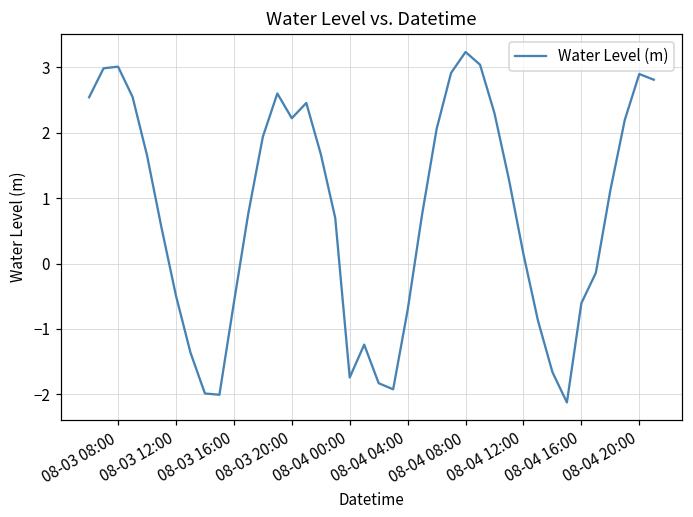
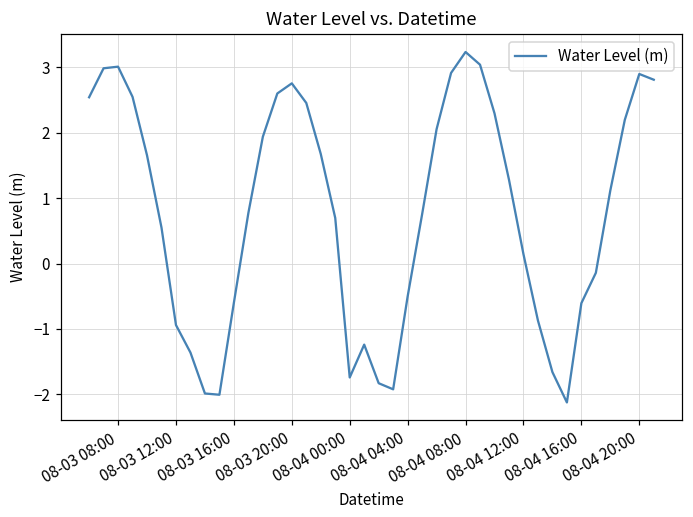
  {
    "08-03 08:00": 3.0,
-   "08-03 12:00": -0.5,
+   "08-03 12:00": -0.9,
    "08-03 16:00": -0.6,
-   "08-03 20:00": 2.2,
+   "08-03 20:00": 2.8,
    "08-04 00:00": -1.7,
-   "08-04 04:00": -0.7,
+   "08-04 04:00": -0.5,
    "08-04 08:00": 3.2,
    "08-04 12:00": 0.1,
    "08-04 16:00": -0.6,
    "08-04 20:00": 2.9
  }
